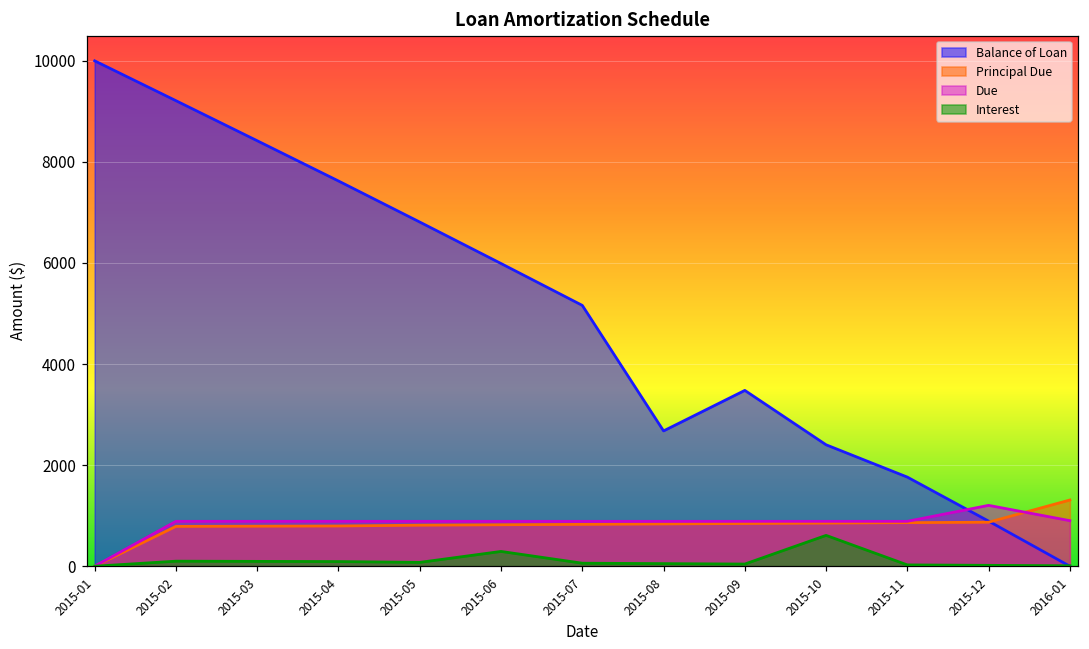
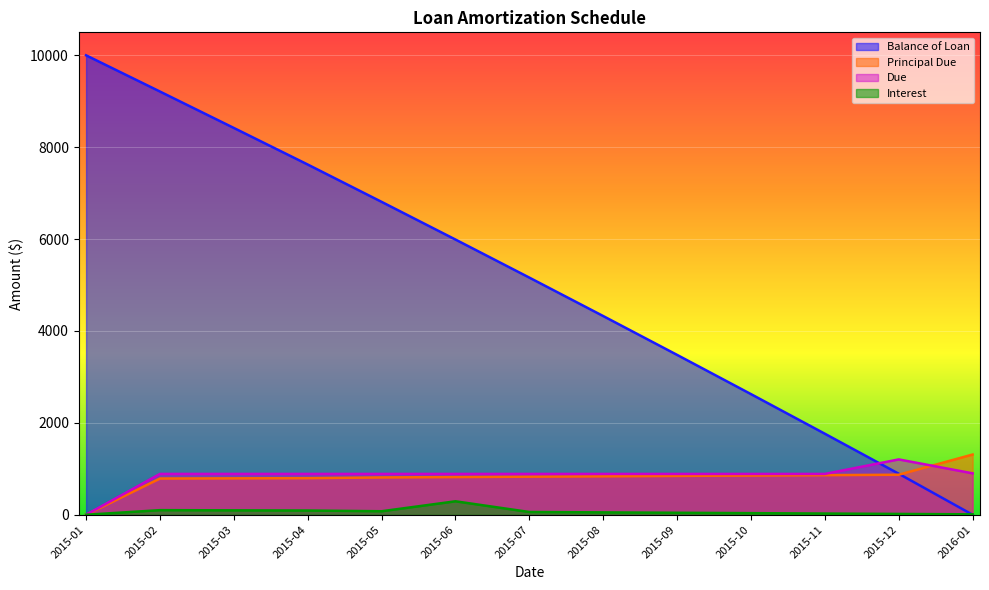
  {
    "Balance of Loan": {
      "2015-01": 10000,
      "2015-02": 9200,
      "2015-03": 8400,
      "2015-04": 7600,
      "2015-05": 6800,
      "2015-06": 6000,
      "2015-07": 5200,
-     "2015-08": 2700,
+     "2015-08": 4300,
      "2015-09": 3500,
-     "2015-10": 2400,
+     "2015-10": 2600,
      "2015-11": 1800
    },
    "Principal Due": {
      "2015-02": 800,
      "2015-03": 800,
      "2015-04": 800,
      "2015-05": 800,
      "2015-06": 800,
      "2015-07": 800,
      "2016-01": 1300
    },
    "Due": {
      "2015-02": 900,
      "2015-03": 900,
      "2015-04": 900,
      "2015-05": 900,
      "2015-06": 900,
      "2015-07": 900,
      "2015-12": 1200,
      "2016-01": 900
    },
    "Interest": {
      "2015-02": 100,
      "2015-03": 100,
      "2015-04": 100,
      "2015-05": 100,
      "2015-06": 300,
      "2015-07": 100,
      "2015-08": 100,
      "2015-09": 0,
-     "2015-10": 600,
+     "2015-10": 0,
      "2015-11": 0,
      "2015-12": 0
    }
  }
